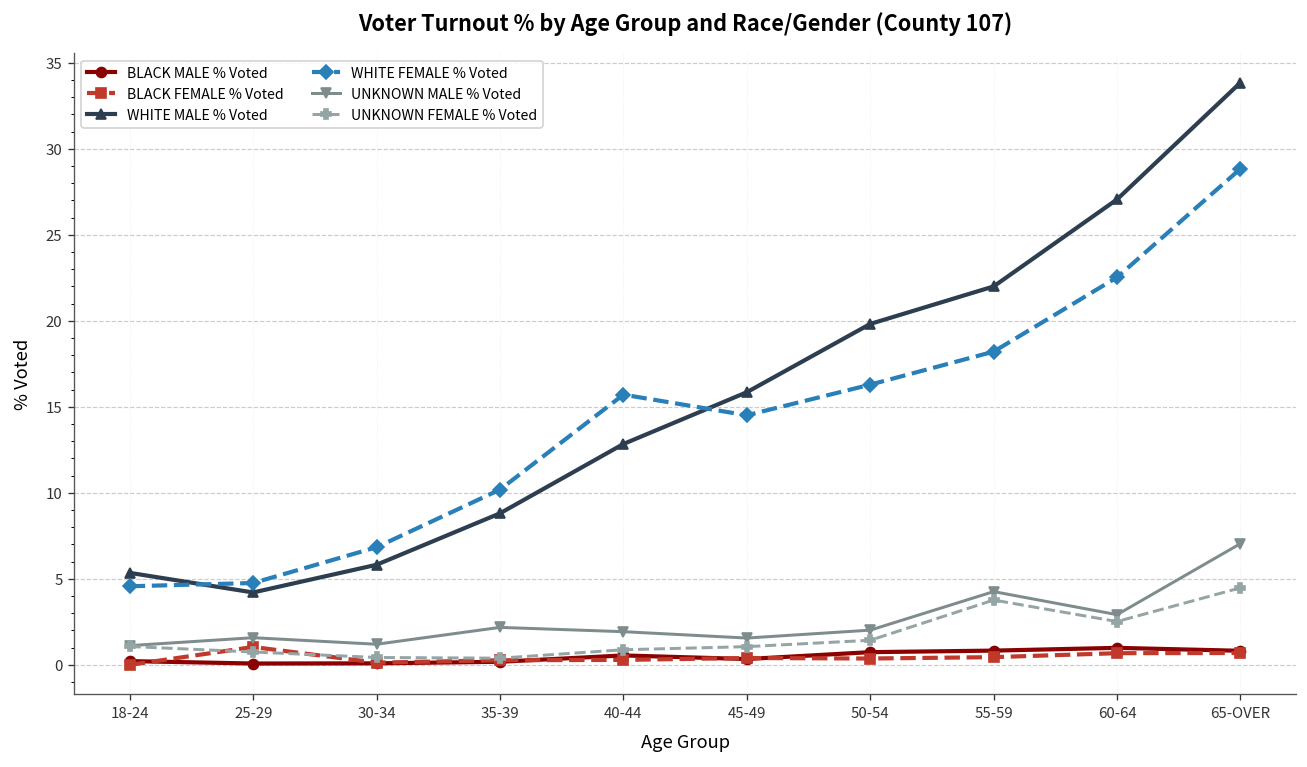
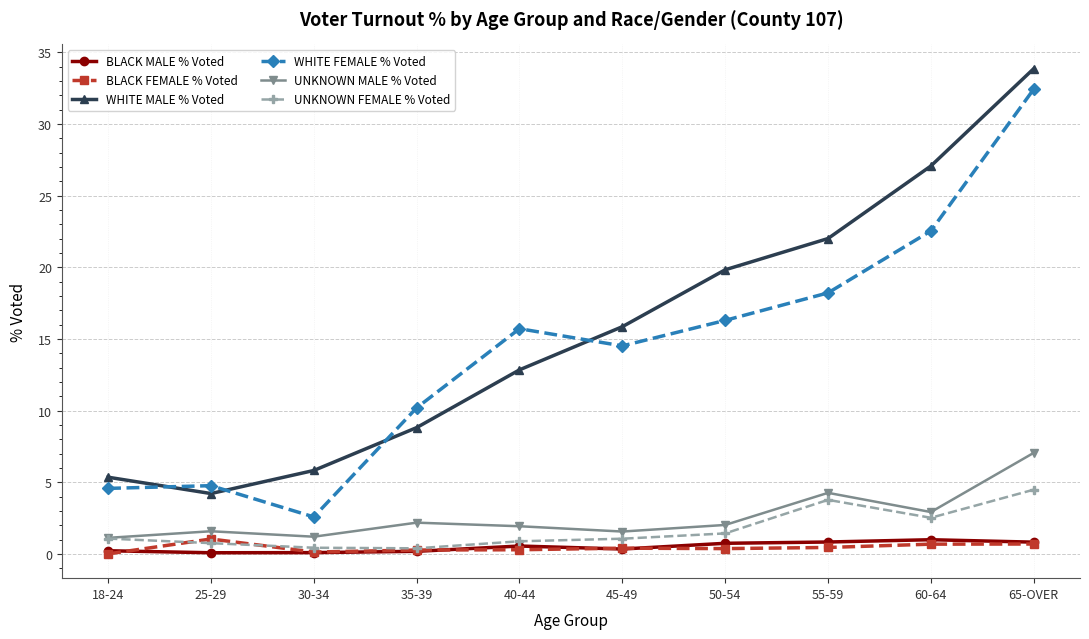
  {
    "BLACK MALE % Voted": {
      "18-24": 0.2,
      "25-29": 0.1,
      "40-44": 0.6,
      "50-54": 0.7,
      "55-59": 0.8,
      "60-64": 1.0
    },
    "BLACK FEMALE % Voted": {
      "18-24": 0.0,
      "25-29": 1.0,
      "40-44": 0.3,
      "50-54": 0.4,
      "55-59": 0.5,
      "60-64": 0.7
    },
    "WHITE MALE % Voted": {
      "18-24": 5.4,
      "25-29": 4.2,
      "30-34": 5.8,
      "35-39": 8.8,
      "40-44": 12.8,
      "45-49": 15.9,
      "50-54": 19.8,
      "55-59": 22.0,
      "60-64": 27.1,
      "65-OVER": 33.9
    },
    "WHITE FEMALE % Voted": {
      "18-24": 4.6,
      "25-29": 4.8,
-     "30-34": 6.8,
+     "30-34": 2.6,
      "35-39": 10.2,
      "40-44": 15.7,
      "45-49": 14.5,
      "50-54": 16.3,
      "55-59": 18.2,
      "60-64": 22.5,
-     "65-OVER": 28.8
+     "65-OVER": 32.4
    }
  }
